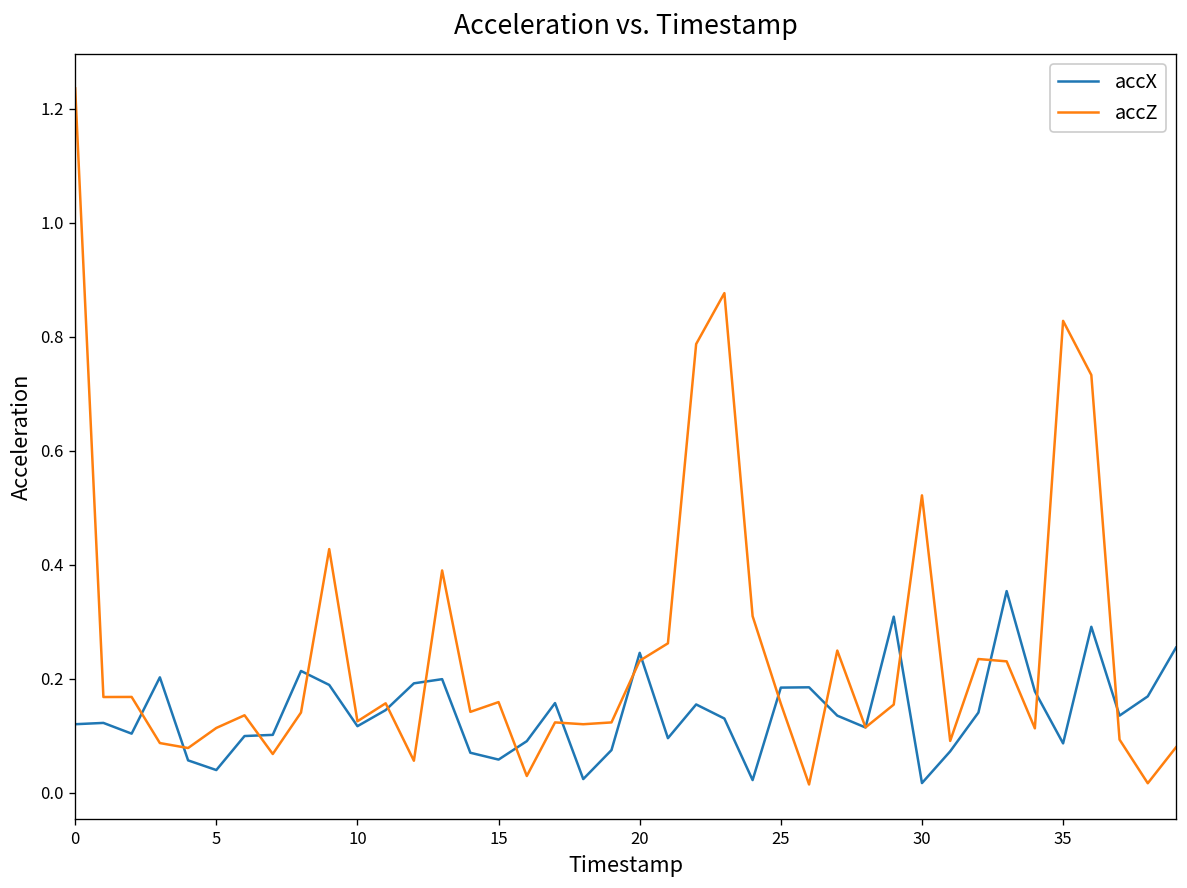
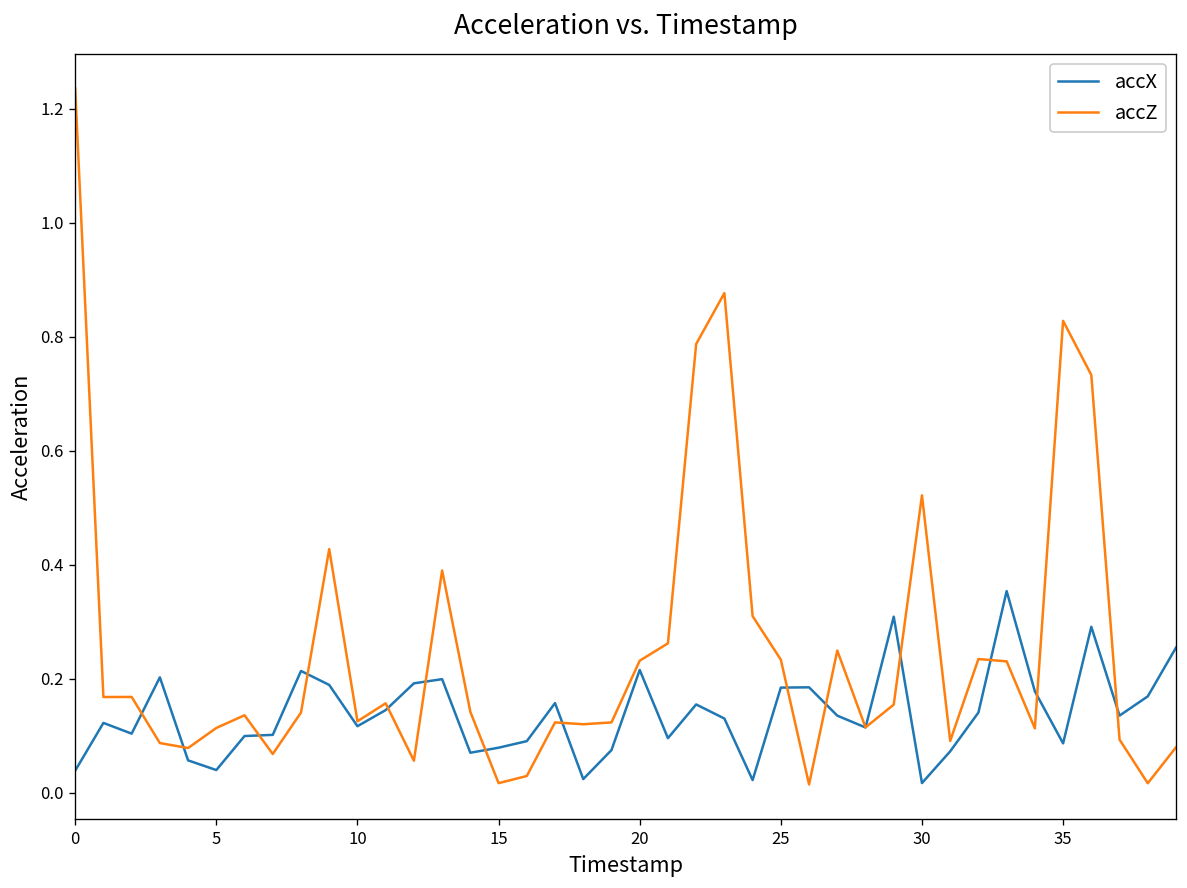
  {
    "accX": {
-     "0": 0.12,
+     "0": 0.04,
      "5": 0.04,
      "10": 0.12,
-     "15": 0.06,
-     "20": 0.25,
+     "15": 0.08,
+     "20": 0.22,
      "25": 0.18,
      "30": 0.02,
      "35": 0.09
    },
    "accZ": {
      "0": 1.24,
      "5": 0.11,
      "10": 0.13,
-     "15": 0.16,
+     "15": 0.02,
      "20": 0.23,
-     "25": 0.16,
+     "25": 0.23,
      "30": 0.52,
      "35": 0.83
    }
  }
